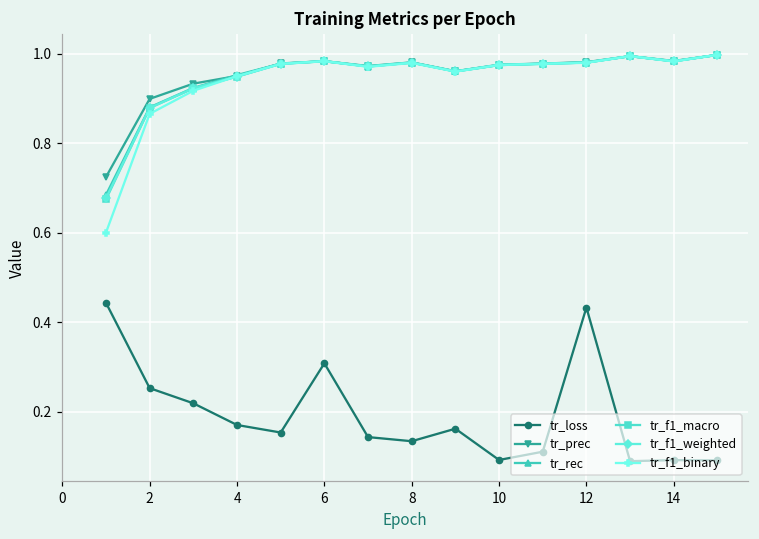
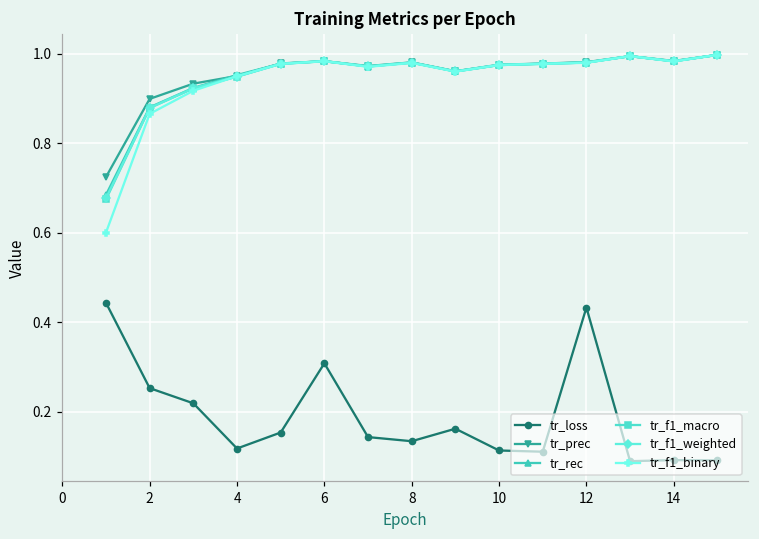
  {
    "tr_loss": {
      "2": 0.25,
-     "4": 0.17,
+     "4": 0.12,
      "6": 0.31,
      "8": 0.13,
-     "10": 0.09,
+     "10": 0.11,
      "12": 0.43
    }
  }
